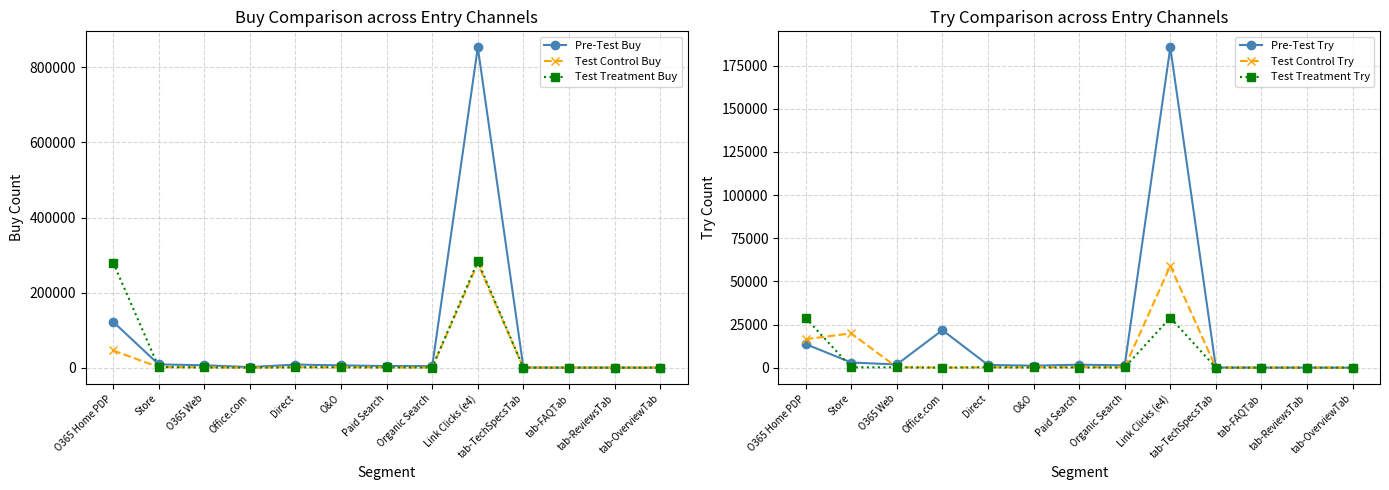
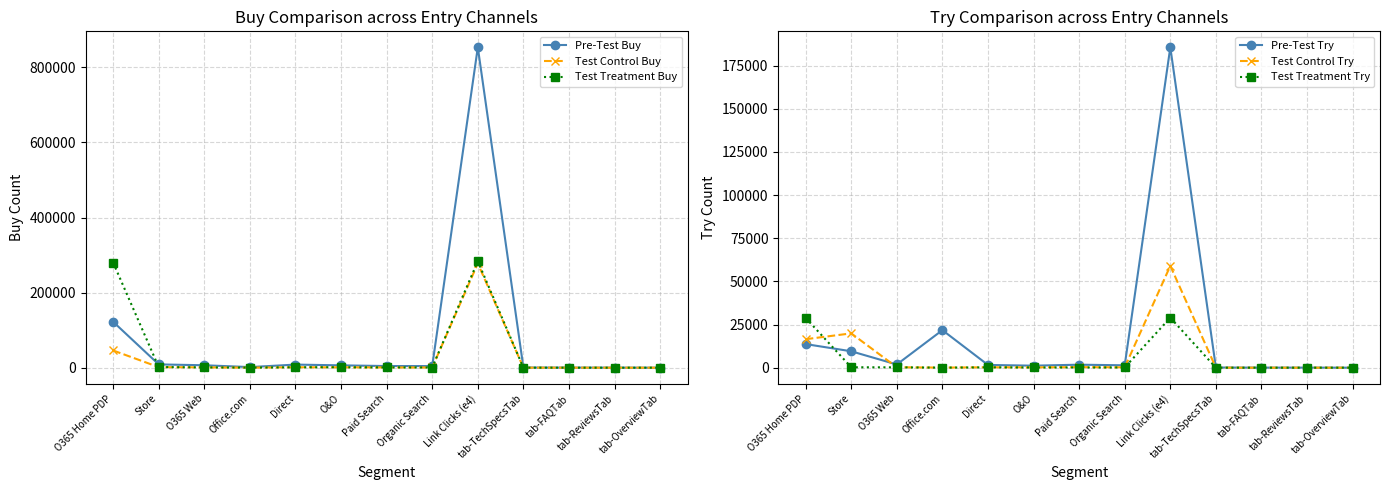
  {
    "Buy Comparison across Entry Channels": {
      "Pre-Test Buy": {
        "O365 Home PDP": 120000,
        "Store": 10000,
        "Direct": 10000,
        "Link Clicks (e4)": 850000
      },
      "Test Control Buy": {
        "O365 Home PDP": 50000
      },
      "Test Treatment Buy": {
        "O365 Home PDP": 280000
      }
    },
    "Try Comparison across Entry Channels": {
      "Pre-Test Try": {
        "O365 Home PDP": 14000,
-       "Store": 3000,
+       "Store": 10000,
        "O365 Web": 2000,
        "Office.com": 22000,
        "Link Clicks (e4)": 186000
      },
      "Test Control Try": {
        "O365 Home PDP": 17000,
        "Store": 20000,
        "Link Clicks (e4)": 59000
      },
      "Test Treatment Try": {
        "O365 Home PDP": 29000,
        "Store": 0,
        "Link Clicks (e4)": 29000
      }
    }
  }
